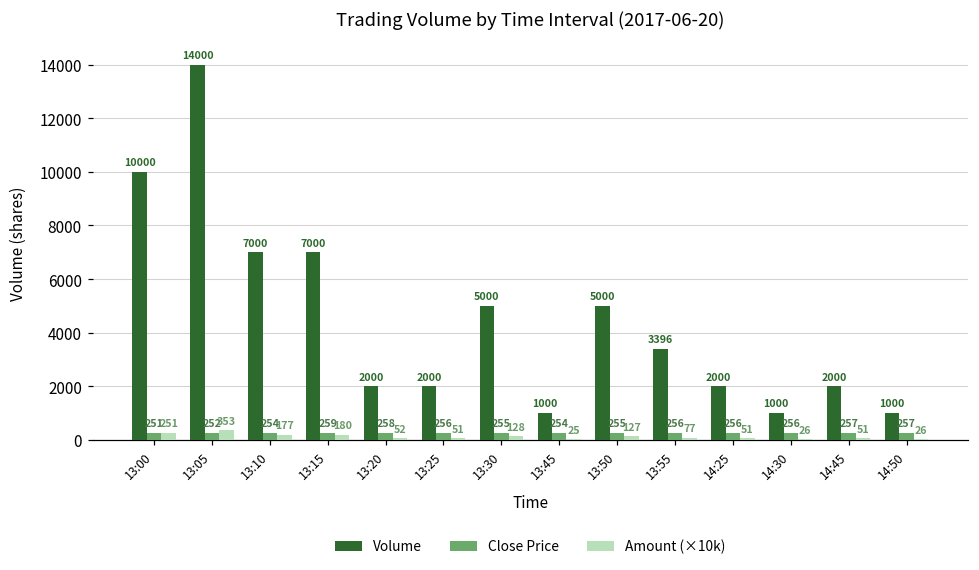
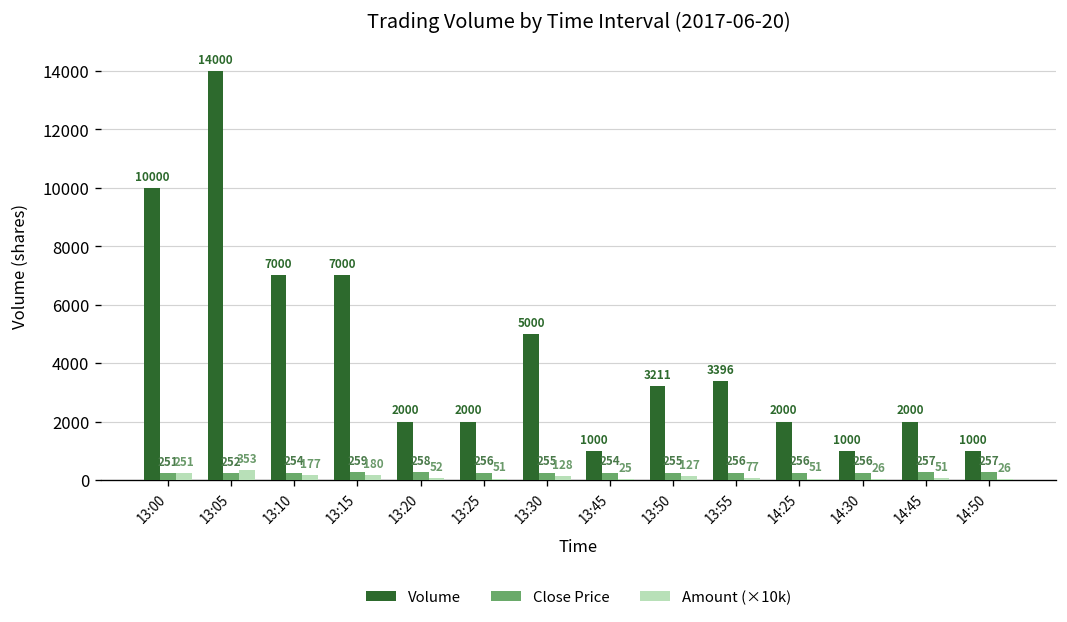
  {
    "Volume": {
      "13:00": 10000,
      "13:05": 14000,
      "13:10": 7000,
      "13:15": 7000,
      "13:20": 2000,
      "13:25": 2000,
      "13:30": 5000,
      "13:45": 1000,
-     "13:50": 5000,
+     "13:50": 3211,
      "13:55": 3396,
      "14:25": 2000,
      "14:30": 1000,
      "14:45": 2000,
      "14:50": 1000
    },
    "Close Price": {
      "13:20": 258,
      "13:25": 256,
      "13:45": 254,
      "13:55": 256,
      "14:25": 256,
      "14:30": 256,
      "14:45": 257,
      "14:50": 257
    },
    "Amount (×10k)": {
      "13:20": 52,
      "13:25": 51,
      "13:45": 25,
      "13:55": 77,
      "14:25": 51,
      "14:30": 26,
      "14:45": 51,
      "14:50": 26
    }
  }
